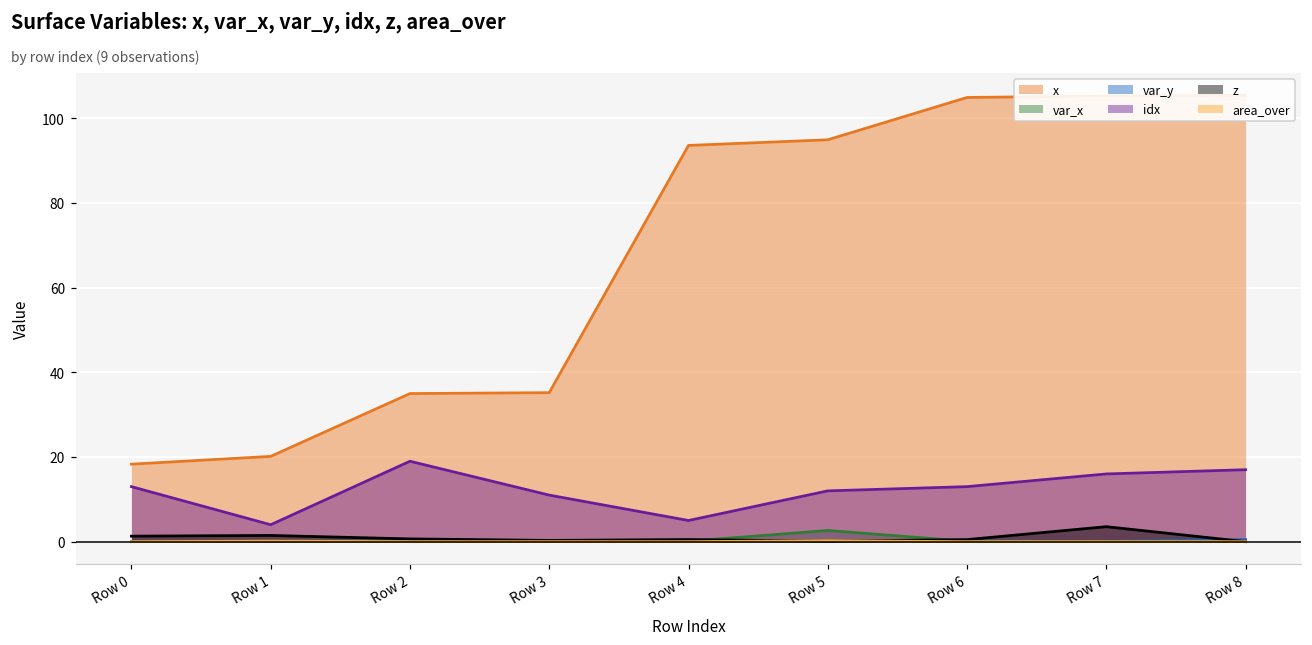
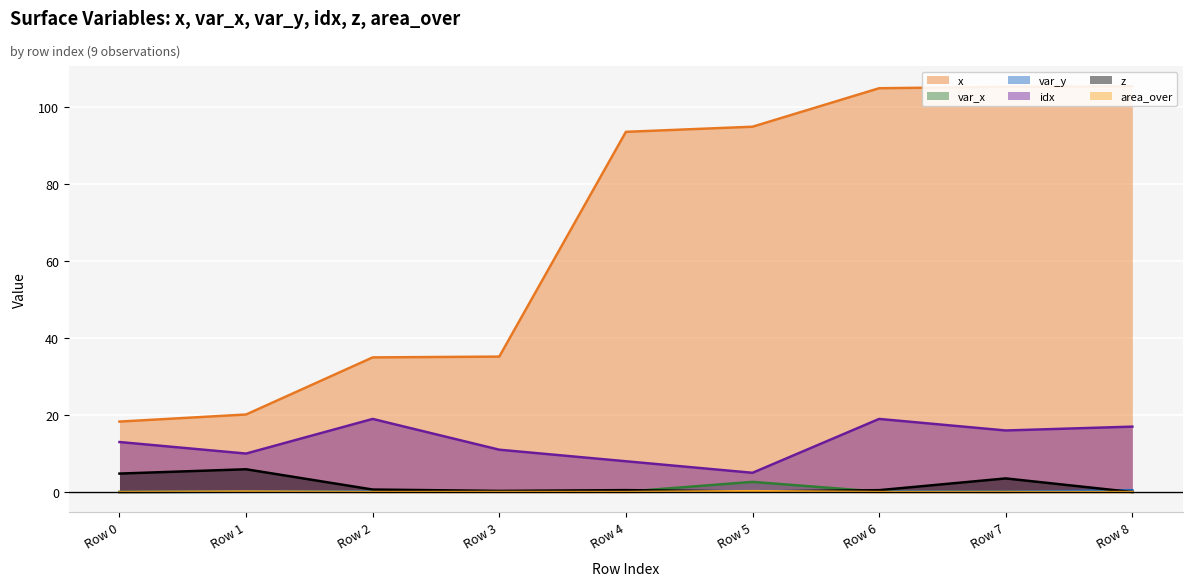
  {
    "var_x": {
      "Row 5": 3
    },
    "idx": {
      "Row 0": 13,
-     "Row 1": 4,
+     "Row 1": 10,
      "Row 2": 19,
      "Row 3": 11,
-     "Row 4": 5,
-     "Row 5": 12,
-     "Row 6": 13,
+     "Row 4": 8,
+     "Row 5": 5,
+     "Row 6": 19,
      "Row 7": 16,
      "Row 8": 17
    },
    "z": {
-     "Row 0": 1,
-     "Row 1": 1,
+     "Row 0": 5,
+     "Row 1": 6,
      "Row 7": 4
    }
  }
